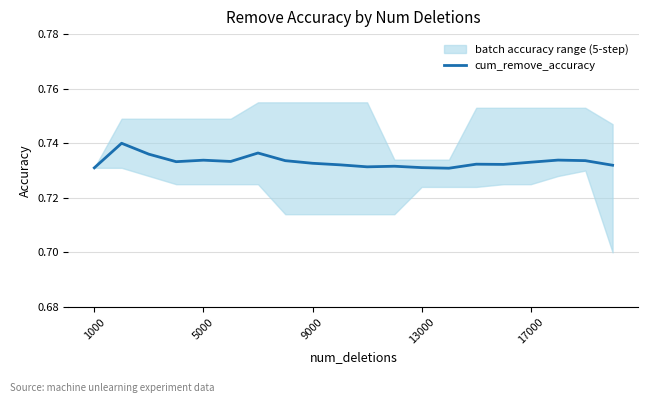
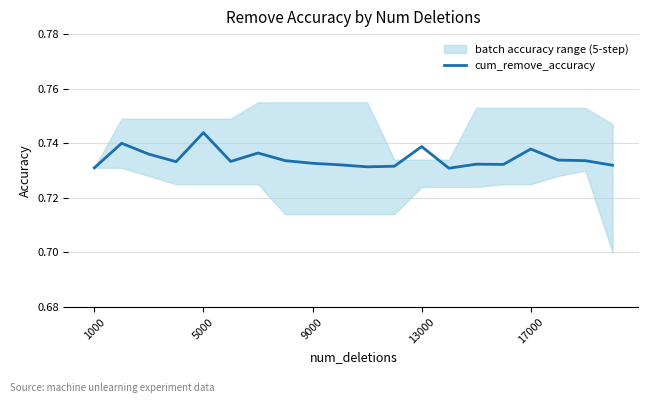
  {
    "cum_remove_accuracy": {
-     "5000": 0.734,
+     "5000": 0.744,
      "9000": 0.733,
-     "13000": 0.731,
-     "17000": 0.733
+     "13000": 0.739,
+     "17000": 0.738
    }
  }
